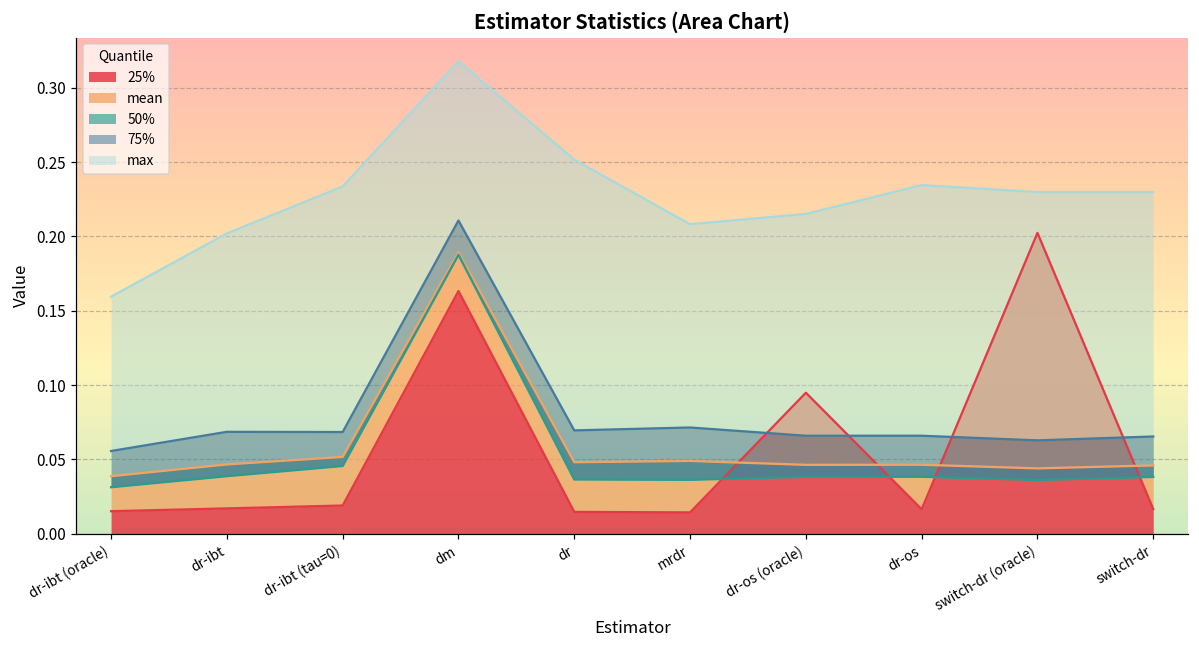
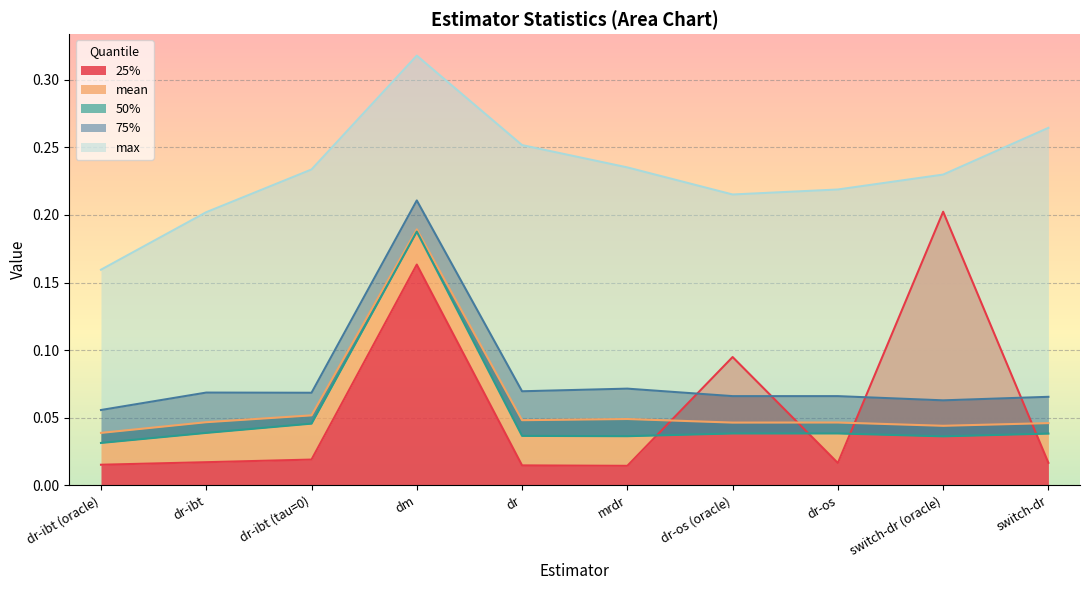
  {
    "25%": {
      "dr-ibt (oracle)": 0.015,
      "dr-ibt": 0.017,
      "dr-ibt (tau=0)": 0.019,
      "dm": 0.163,
      "dr": 0.015,
      "mrdr": 0.014,
      "dr-os": 0.016,
      "switch-dr": 0.017
    },
    "max": {
      "dr-ibt (oracle)": 0.159,
      "dr-ibt": 0.202,
      "dr-ibt (tau=0)": 0.234,
      "dm": 0.318,
      "dr": 0.252,
-     "mrdr": 0.208,
+     "mrdr": 0.235,
      "dr-os (oracle)": 0.215,
-     "dr-os": 0.235,
+     "dr-os": 0.219,
      "switch-dr (oracle)": 0.230,
-     "switch-dr": 0.230
+     "switch-dr": 0.264
    }
  }
